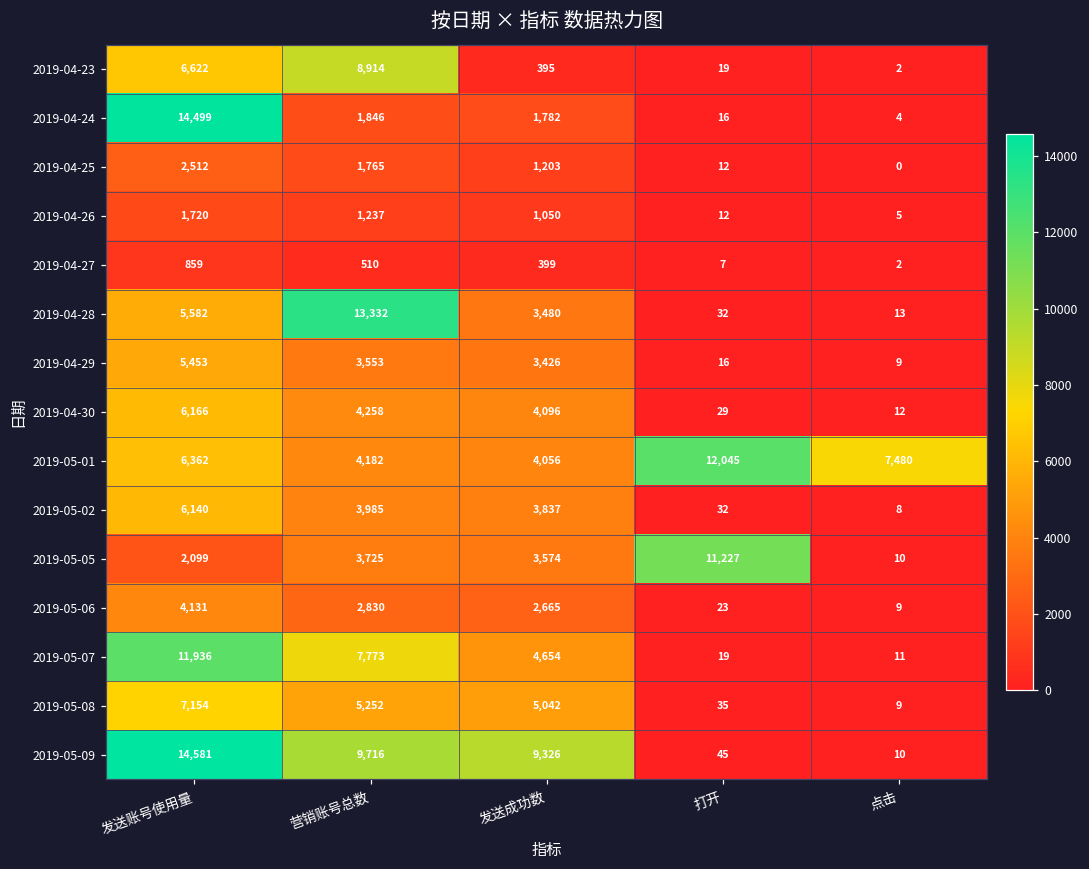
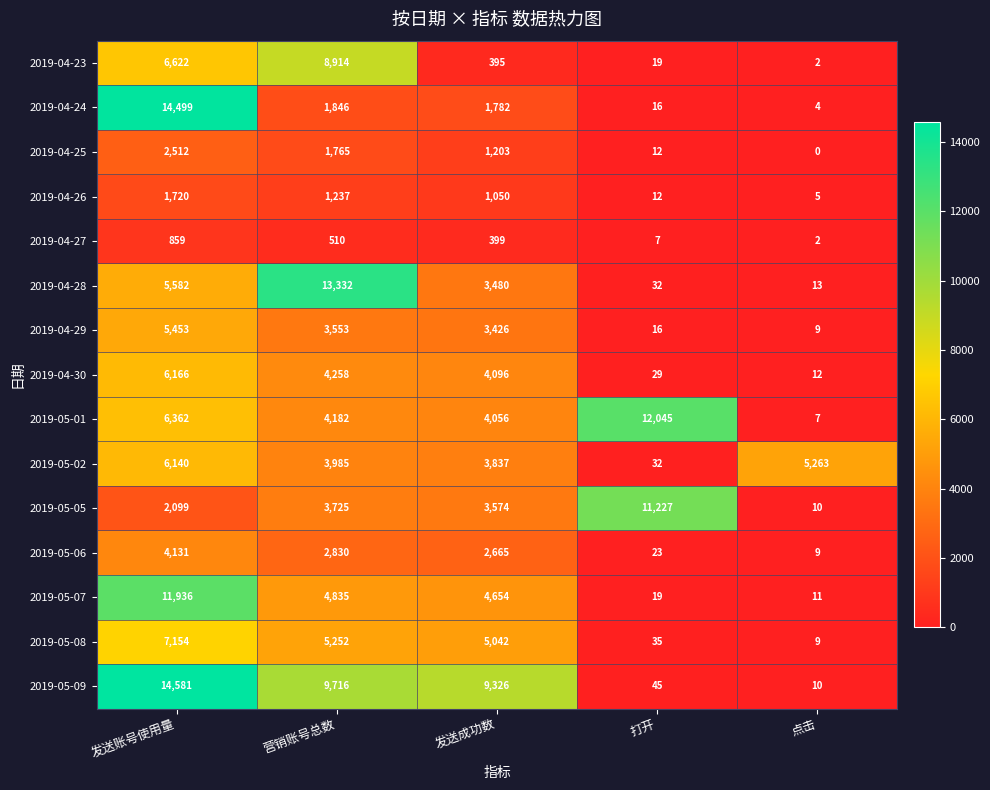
  {
    "2019-04-23": {
      "发送账号使用量": "6,622",
      "营销账号总数": "8,914",
      "发送成功数": "395",
      "打开": "19",
      "点击": "2"
    },
    "2019-04-24": {
      "发送账号使用量": "14,499",
      "营销账号总数": "1,846",
      "发送成功数": "1,782",
      "打开": "16",
      "点击": "4"
    },
    "2019-04-25": {
      "发送账号使用量": "2,512",
      "营销账号总数": "1,765",
      "发送成功数": "1,203",
      "打开": "12",
      "点击": "0"
    },
    "2019-04-26": {
      "发送账号使用量": "1,720",
      "营销账号总数": "1,237",
      "发送成功数": "1,050",
      "打开": "12",
      "点击": "5"
    },
    "2019-04-27": {
      "发送账号使用量": "859",
      "营销账号总数": "510",
      "发送成功数": "399",
      "打开": "7",
      "点击": "2"
    },
    "2019-04-28": {
      "发送账号使用量": "5,582",
      "营销账号总数": "13,332",
      "发送成功数": "3,480",
      "打开": "32",
      "点击": "13"
    },
    "2019-04-29": {
      "发送账号使用量": "5,453",
      "营销账号总数": "3,553",
      "发送成功数": "3,426",
      "打开": "16",
      "点击": "9"
    },
    "2019-04-30": {
      "发送账号使用量": "6,166",
      "营销账号总数": "4,258",
      "发送成功数": "4,096",
      "打开": "29",
      "点击": "12"
    },
    "2019-05-01": {
      "发送账号使用量": "6,362",
      "营销账号总数": "4,182",
      "发送成功数": "4,056",
      "打开": "12,045",
-     "点击": "7,480"
+     "点击": "7"
    },
    "2019-05-02": {
      "发送账号使用量": "6,140",
      "营销账号总数": "3,985",
      "发送成功数": "3,837",
      "打开": "32",
-     "点击": "8"
+     "点击": "5,263"
    },
    "2019-05-05": {
      "发送账号使用量": "2,099",
      "营销账号总数": "3,725",
      "发送成功数": "3,574",
      "打开": "11,227",
      "点击": "10"
    },
    "2019-05-06": {
      "发送账号使用量": "4,131",
      "营销账号总数": "2,830",
      "发送成功数": "2,665",
      "打开": "23",
      "点击": "9"
    },
    "2019-05-07": {
      "发送账号使用量": "11,936",
-     "营销账号总数": "7,773",
+     "营销账号总数": "4,835",
      "发送成功数": "4,654",
      "打开": "19",
      "点击": "11"
    },
    "2019-05-08": {
      "发送账号使用量": "7,154",
      "营销账号总数": "5,252",
      "发送成功数": "5,042",
      "打开": "35",
      "点击": "9"
    },
    "2019-05-09": {
      "发送账号使用量": "14,581",
      "营销账号总数": "9,716",
      "发送成功数": "9,326",
      "打开": "45",
      "点击": "10"
    }
  }
